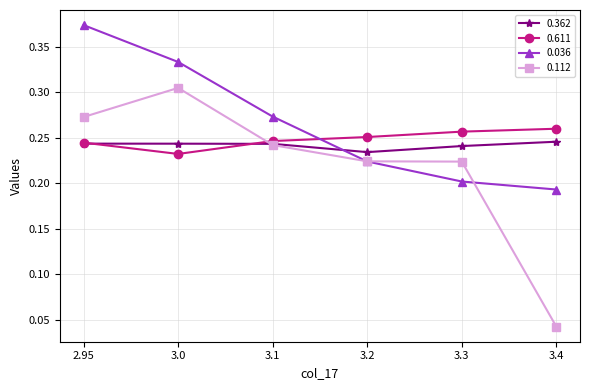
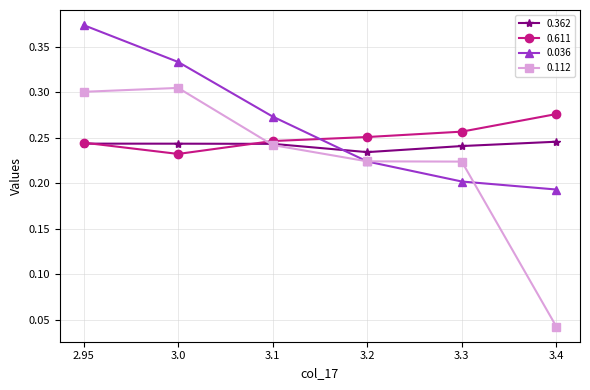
  {
    "0.362": {
      "3.0": 0.24,
      "3.2": 0.23,
      "3.3": 0.24,
      "3.4": 0.25
    },
    "0.611": {
      "3.0": 0.23,
      "3.1": 0.25,
      "3.2": 0.25,
      "3.3": 0.26,
-     "3.4": 0.26
+     "3.4": 0.28
    },
    "0.036": {
      "2.95": 0.37,
      "3.0": 0.33,
      "3.1": 0.27,
      "3.3": 0.20,
      "3.4": 0.19
    },
    "0.112": {
-     "2.95": 0.27,
+     "2.95": 0.30,
      "3.0": 0.30,
      "3.3": 0.22,
      "3.4": 0.04
    }
  }
